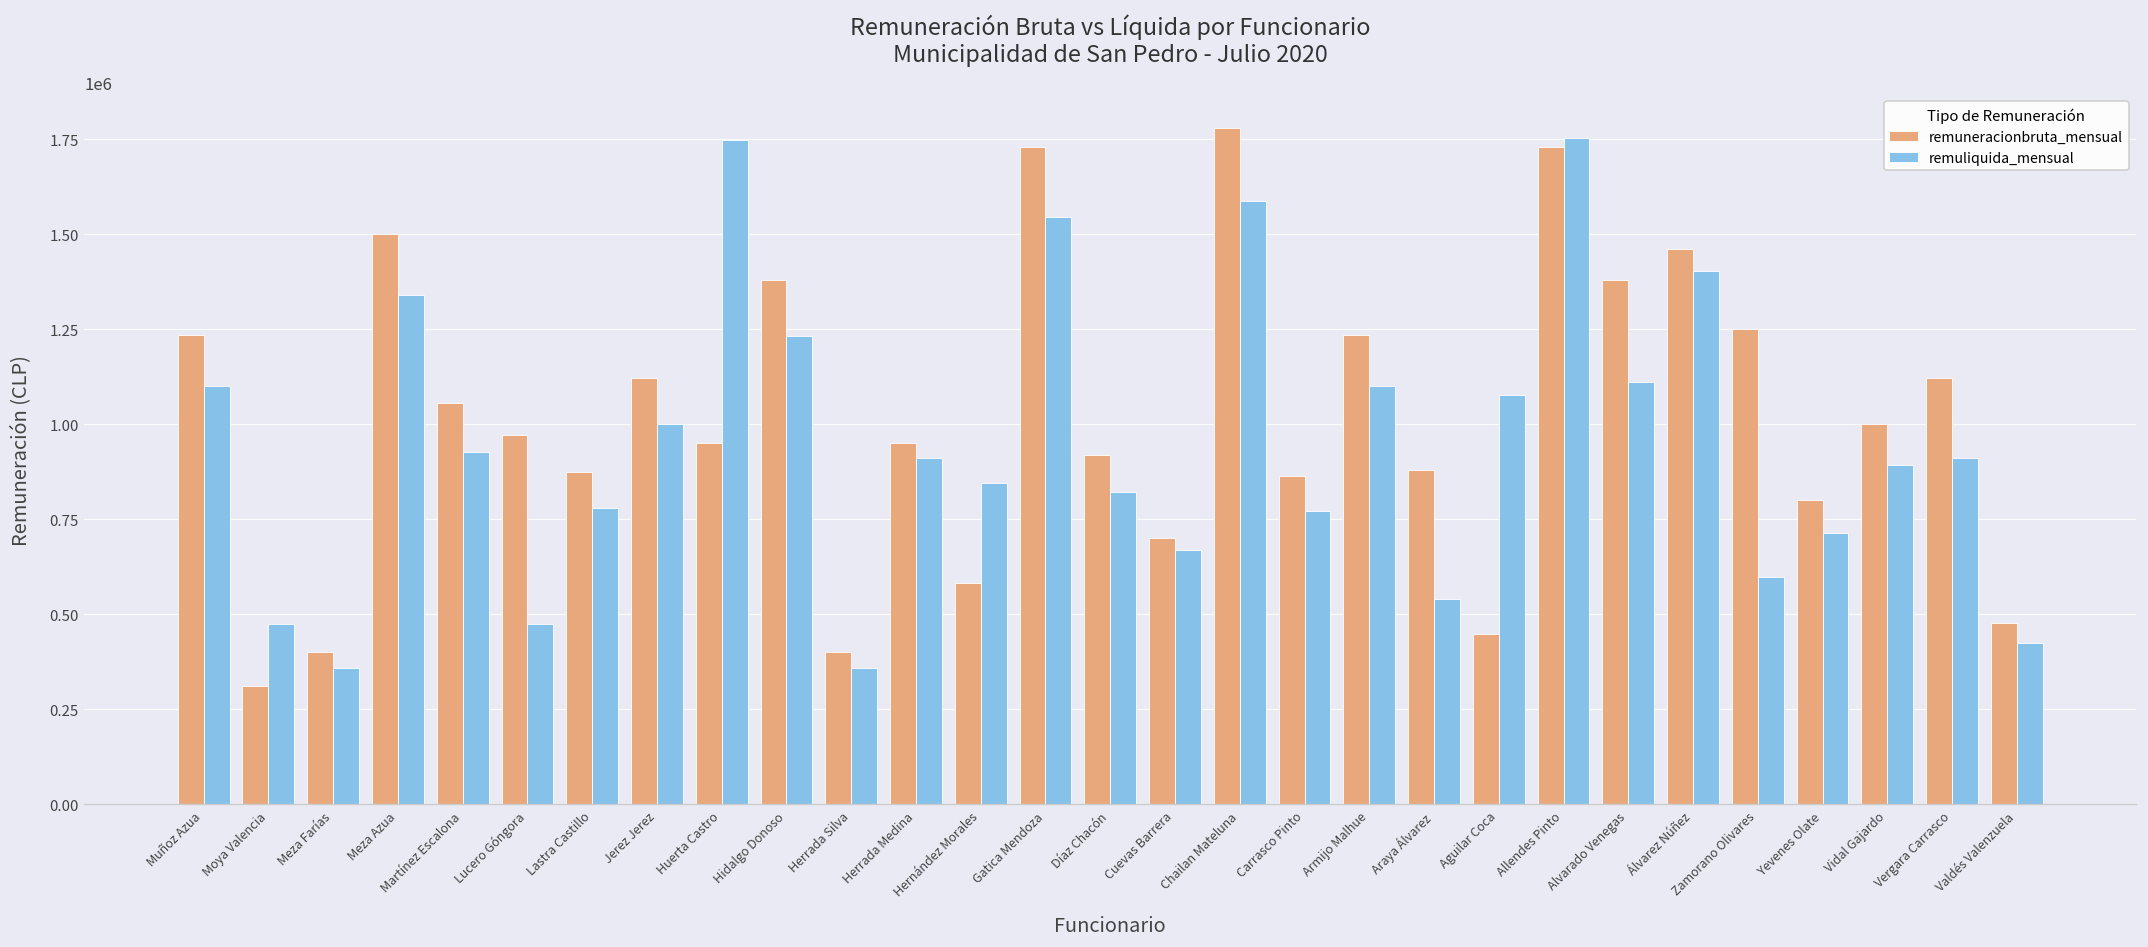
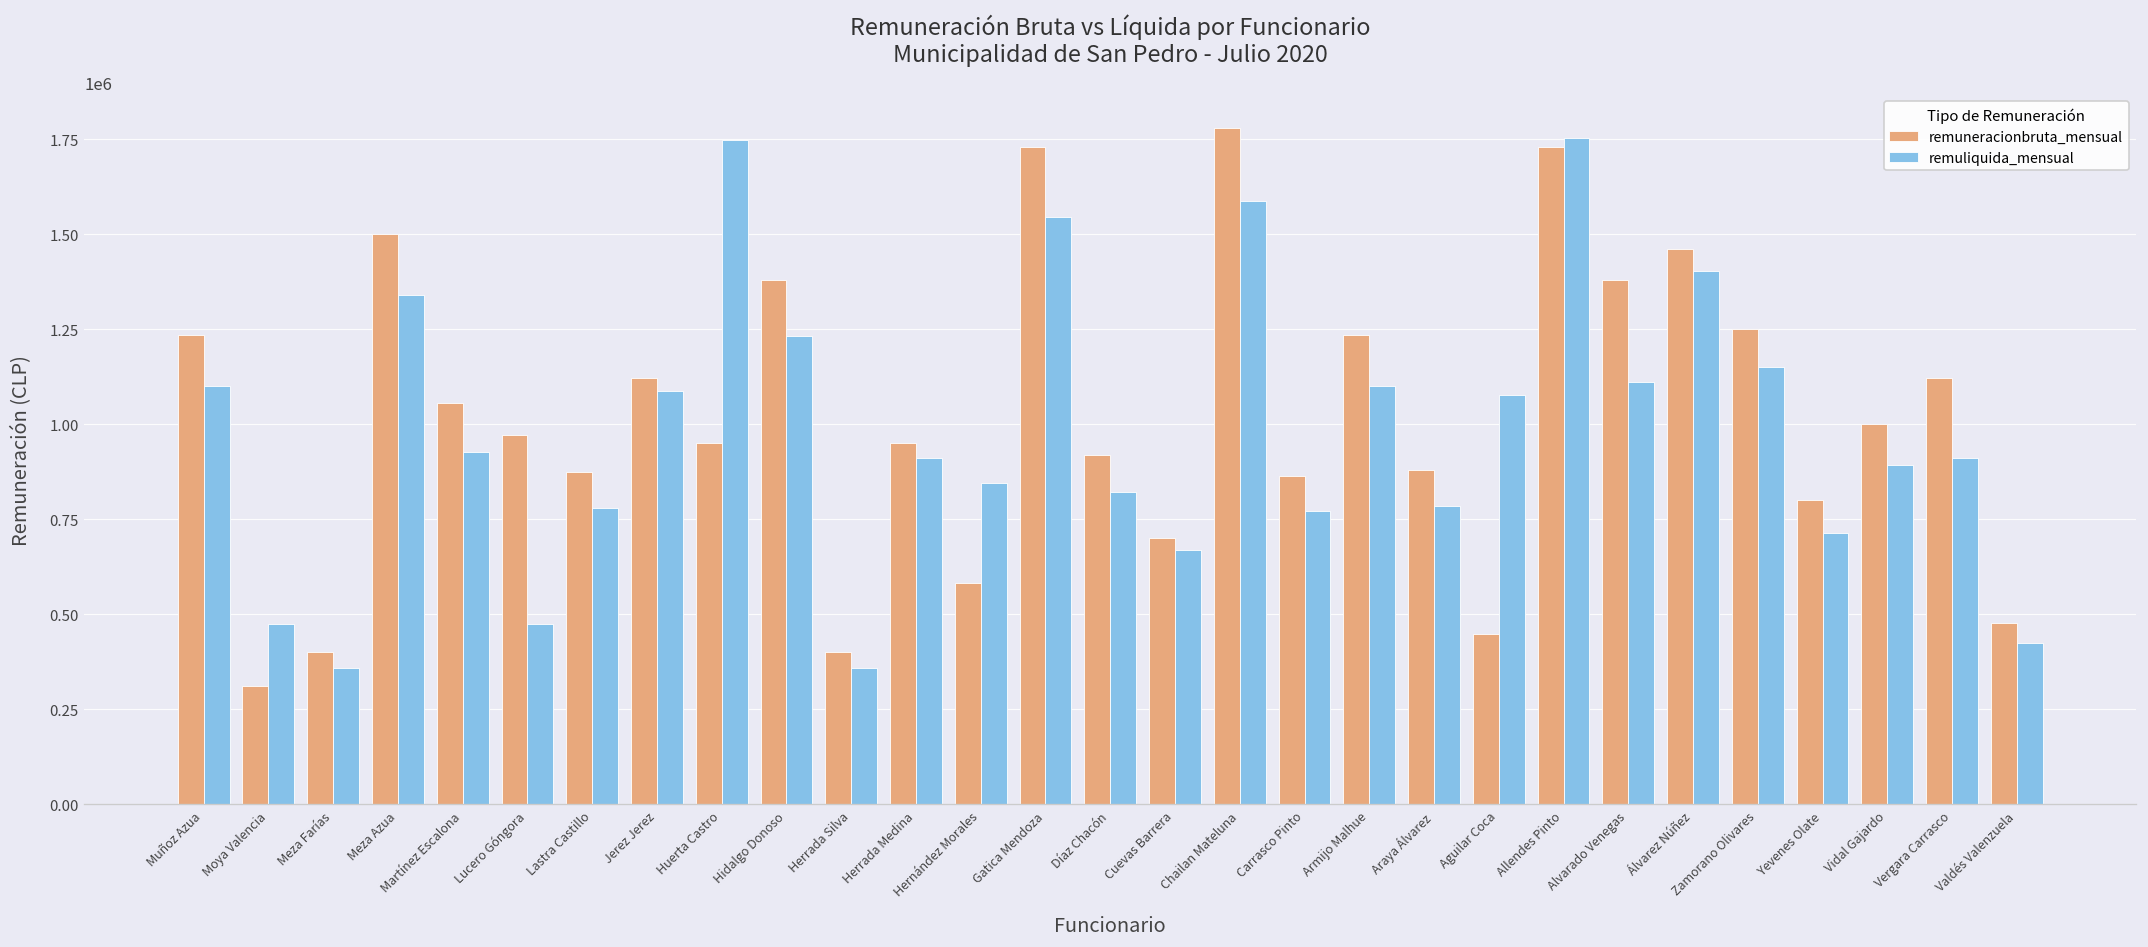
  {
    "remuneracionbruta_mensual": {
      "Muñoz Azua": 1230000,
      "Moya Valencia": 310000,
      "Meza Farías": 400000,
      "Meza Azua": 1500000,
      "Martínez Escalona": 1060000,
      "Lucero Góngora": 970000,
      "Lastra Castillo": 870000,
      "Jerez Jerez": 1120000,
      "Huerta Castro": 950000,
      "Hidalgo Donoso": 1380000,
      "Herrada Silva": 400000,
      "Herrada Medina": 950000,
      "Hernández Morales": 580000,
      "Gatica Mendoza": 1730000,
      "Díaz Chacón": 920000,
      "Cuevas Barrera": 700000,
      "Chailan Mateluna": 1780000,
      "Carrasco Pinto": 860000,
      "Armijo Malhue": 1230000,
      "Araya Álvarez": 880000,
      "Aguilar Coca": 450000,
      "Allendes Pinto": 1730000,
      "Alvarado Venegas": 1380000,
      "Álvarez Núñez": 1460000,
      "Zamorano Olivares": 1250000,
      "Yevenes Olate": 800000,
      "Vidal Gajardo": 1000000,
      "Vergara Carrasco": 1120000,
      "Valdés Valenzuela": 480000
    },
    "remuliquida_mensual": {
      "Muñoz Azua": 1100000,
      "Moya Valencia": 470000,
      "Meza Farías": 360000,
      "Meza Azua": 1340000,
      "Martínez Escalona": 930000,
      "Lucero Góngora": 470000,
      "Lastra Castillo": 780000,
-     "Jerez Jerez": 1000000,
+     "Jerez Jerez": 1090000,
      "Huerta Castro": 1750000,
      "Hidalgo Donoso": 1230000,
      "Herrada Silva": 360000,
      "Herrada Medina": 910000,
      "Hernández Morales": 840000,
      "Gatica Mendoza": 1540000,
      "Díaz Chacón": 820000,
      "Cuevas Barrera": 670000,
      "Chailan Mateluna": 1590000,
      "Carrasco Pinto": 770000,
      "Armijo Malhue": 1100000,
-     "Araya Álvarez": 540000,
+     "Araya Álvarez": 780000,
      "Aguilar Coca": 1080000,
      "Allendes Pinto": 1750000,
      "Alvarado Venegas": 1110000,
      "Álvarez Núñez": 1400000,
-     "Zamorano Olivares": 600000,
+     "Zamorano Olivares": 1150000,
      "Yevenes Olate": 710000,
      "Vidal Gajardo": 890000,
      "Vergara Carrasco": 910000,
      "Valdés Valenzuela": 420000
    }
  }
